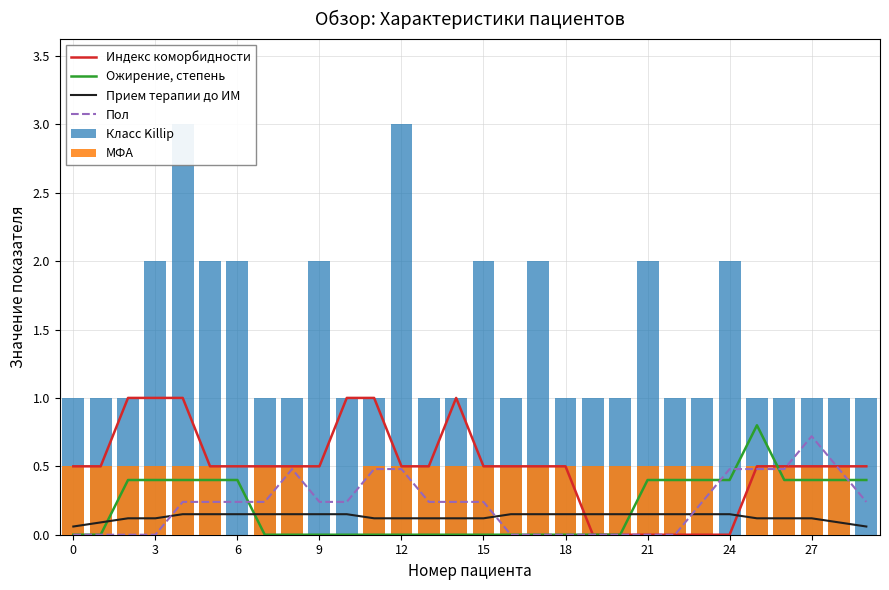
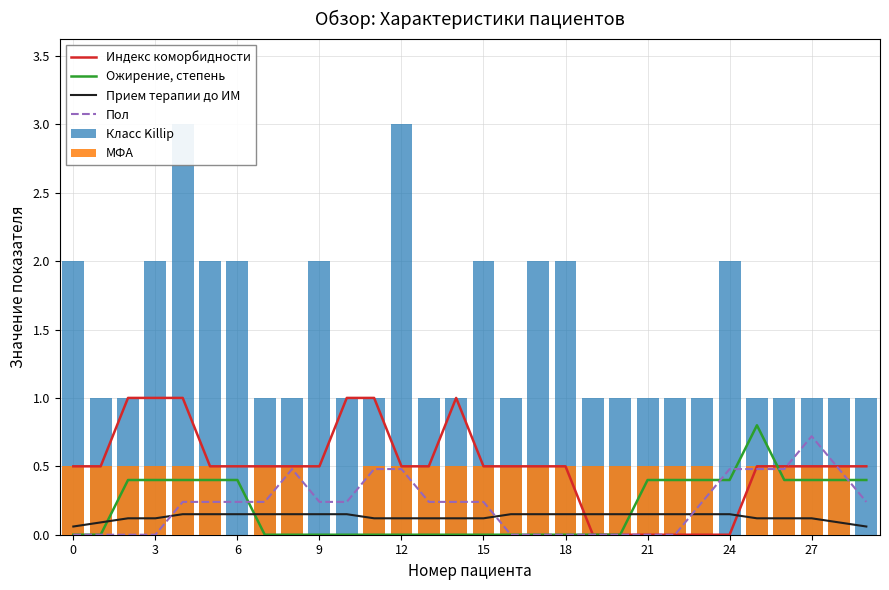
  {
    "Класс Killip": {
-     "0": 1,
+     "0": 2,
      "3": 2,
      "6": 2,
      "9": 2,
      "12": 3,
      "15": 2,
-     "18": 1,
-     "21": 2,
+     "18": 2,
+     "21": 1,
      "24": 2,
      "27": 1
    },
    "Индекс коморбидности": {
      "0": 0.50,
      "3": 1,
      "6": 0.50,
      "9": 0.50,
      "12": 0.50,
      "15": 0.50,
      "18": 0.50,
      "24": 0,
      "27": 0.50
    },
    "Ожирение, степень": {
      "3": 0.40,
      "6": 0.40,
      "9": 0,
      "12": 0,
      "15": 0,
      "21": 0.40,
      "24": 0.40,
      "27": 0.40
    },
    "МФА": {
      "6": 0,
      "9": 0,
      "24": 0
    },
    "Прием терапии до ИМ": {
      "0": 0.06,
      "3": 0.12,
      "6": 0.15,
      "9": 0.15,
      "12": 0.12,
      "15": 0.12,
      "18": 0.15,
      "21": 0.15,
      "24": 0.15,
      "27": 0.12
    },
    "Пол": {
      "3": 0,
      "6": 0.24,
      "9": 0.24,
      "12": 0.48,
      "15": 0.24,
      "24": 0.48,
      "27": 0.72
    }
  }
